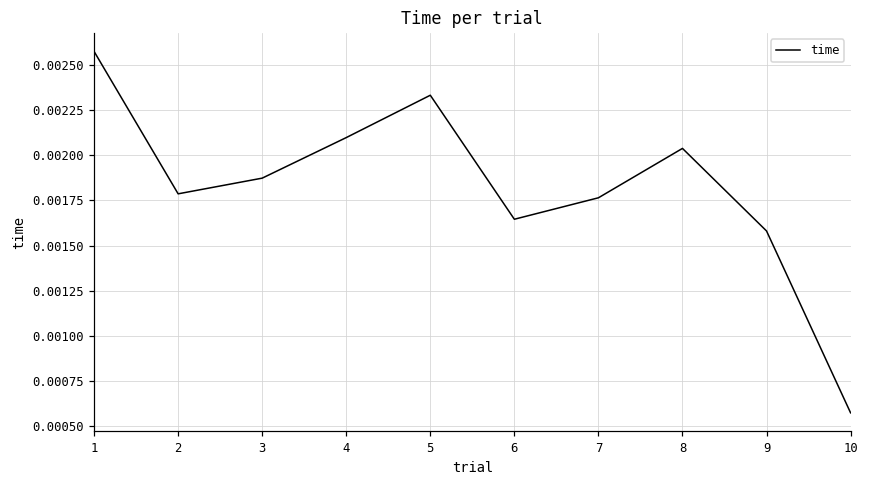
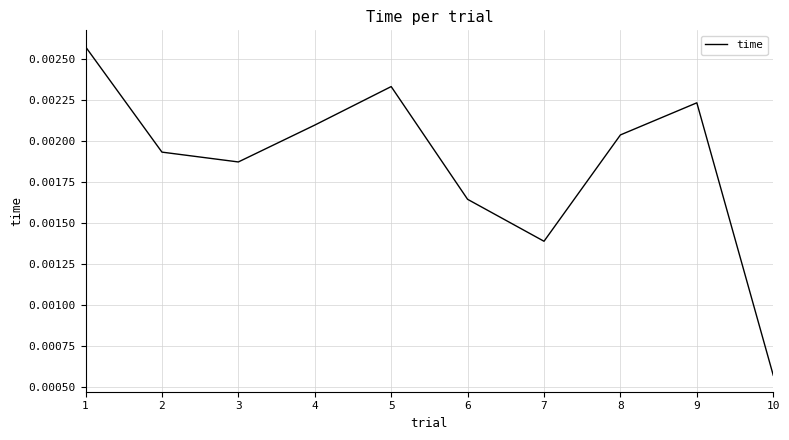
  {
    "1": 0.00258,
-   "2": 0.00179,
+   "2": 0.00193,
    "3": 0.00187,
    "4": 0.00210,
    "5": 0.00233,
    "6": 0.00165,
-   "7": 0.00177,
+   "7": 0.00139,
    "8": 0.00204,
-   "9": 0.00158,
+   "9": 0.00224,
    "10": 0.00057
  }
